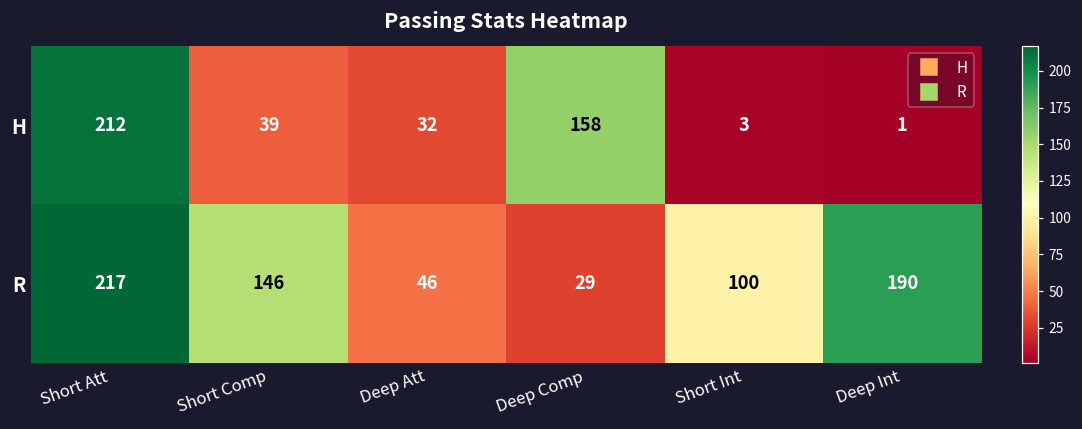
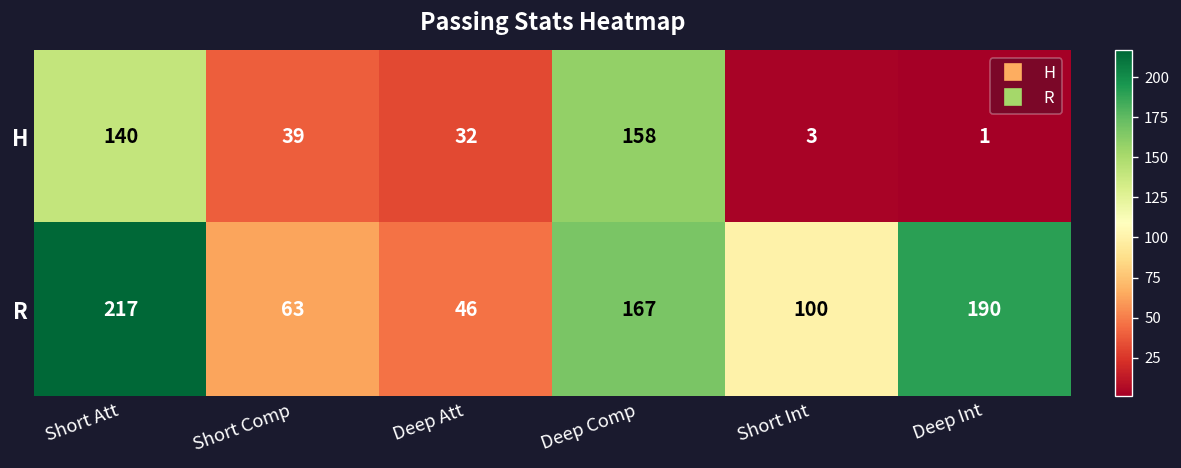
  {
    "H": {
-     "Short Att": 212,
+     "Short Att": 140,
      "Short Comp": 39,
      "Deep Att": 32,
      "Deep Comp": 158,
      "Short Int": 3,
      "Deep Int": 1
    },
    "R": {
      "Short Att": 217,
-     "Short Comp": 146,
+     "Short Comp": 63,
      "Deep Att": 46,
-     "Deep Comp": 29,
+     "Deep Comp": 167,
      "Short Int": 100,
      "Deep Int": 190
    }
  }
